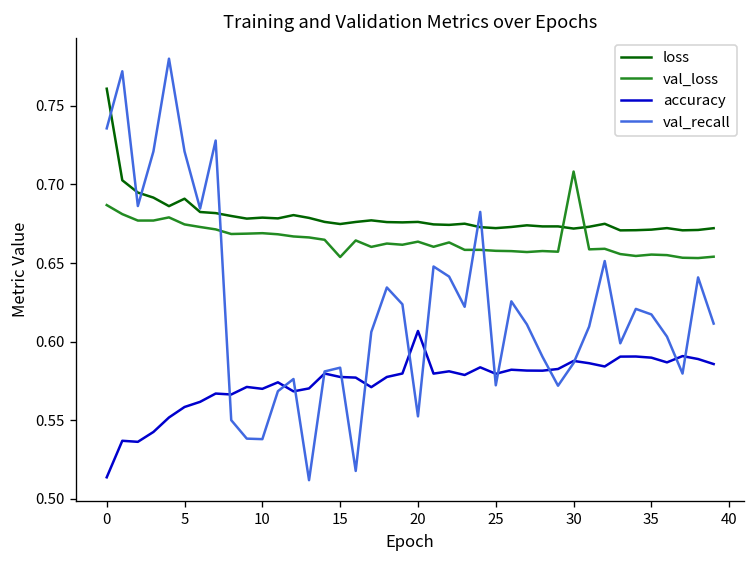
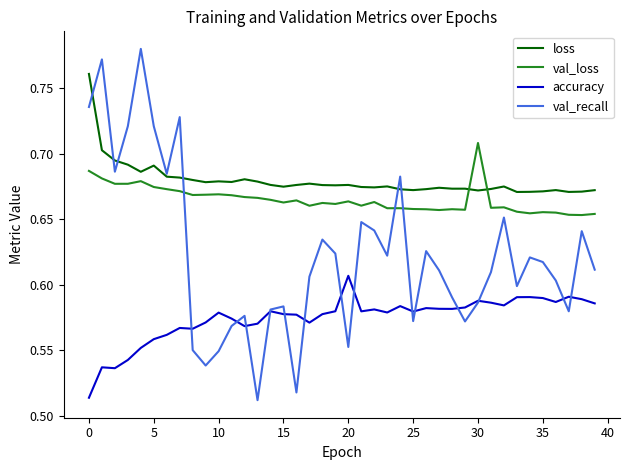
  {
    "loss": {
      "0": 0.761,
      "5": 0.691,
      "10": 0.679,
      "15": 0.675,
      "20": 0.676,
      "25": 0.672,
      "30": 0.672,
      "35": 0.671
    },
    "val_loss": {
      "0": 0.687,
      "5": 0.675,
      "10": 0.669,
-     "15": 0.654,
+     "15": 0.663,
      "20": 0.664,
      "25": 0.658,
      "30": 0.708,
      "35": 0.655
    },
    "accuracy": {
      "0": 0.514,
      "5": 0.558,
-     "10": 0.570,
+     "10": 0.579,
      "15": 0.578,
      "20": 0.607,
      "25": 0.580,
      "35": 0.590
    },
    "val_recall": {
      "0": 0.736,
      "5": 0.721,
-     "10": 0.538,
+     "10": 0.549,
      "15": 0.583,
      "20": 0.552,
      "25": 0.572,
      "35": 0.617
    }
  }
